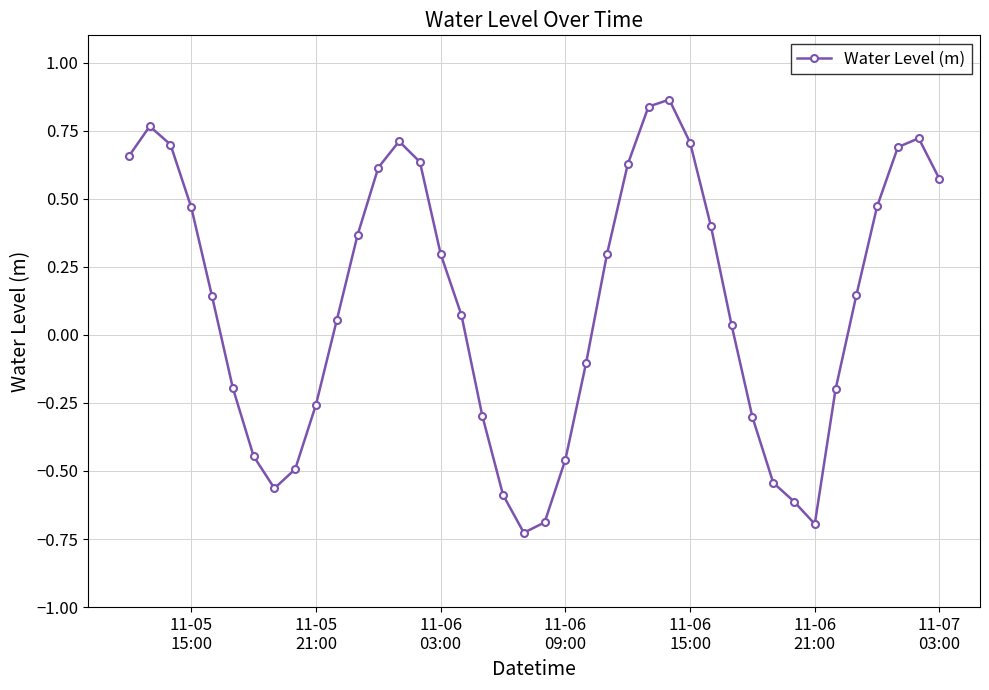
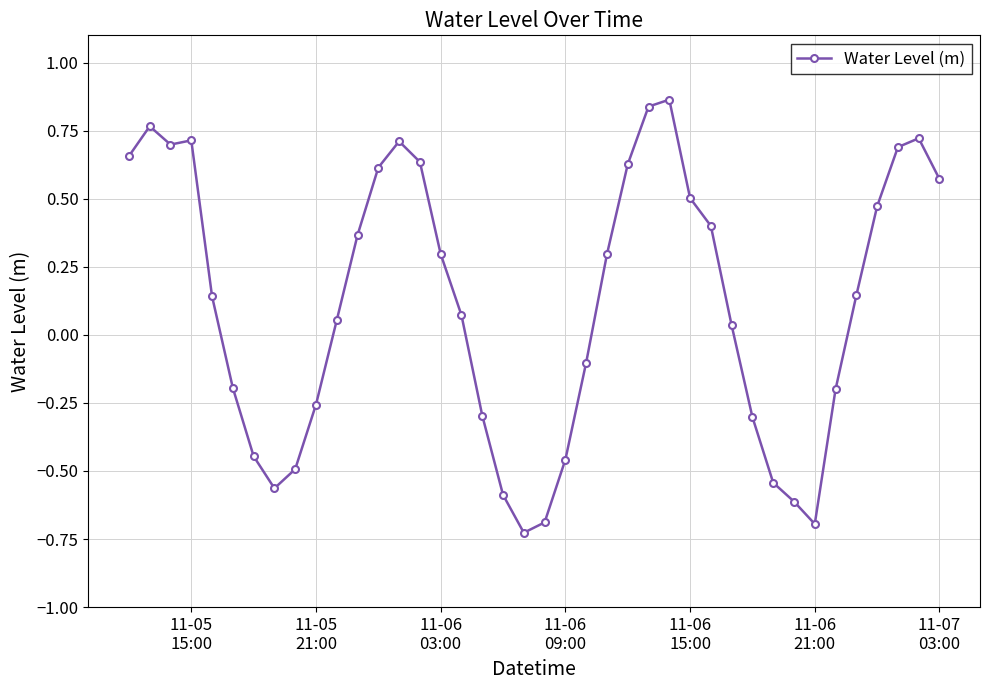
  {
-   "11-05 15:00": 0.47,
+   "11-05 15:00": 0.71,
    "11-05 21:00": -0.26,
    "11-06 03:00": 0.30,
    "11-06 09:00": -0.46,
-   "11-06 15:00": 0.71,
+   "11-06 15:00": 0.50,
    "11-06 21:00": -0.69,
    "11-07 03:00": 0.57
  }
